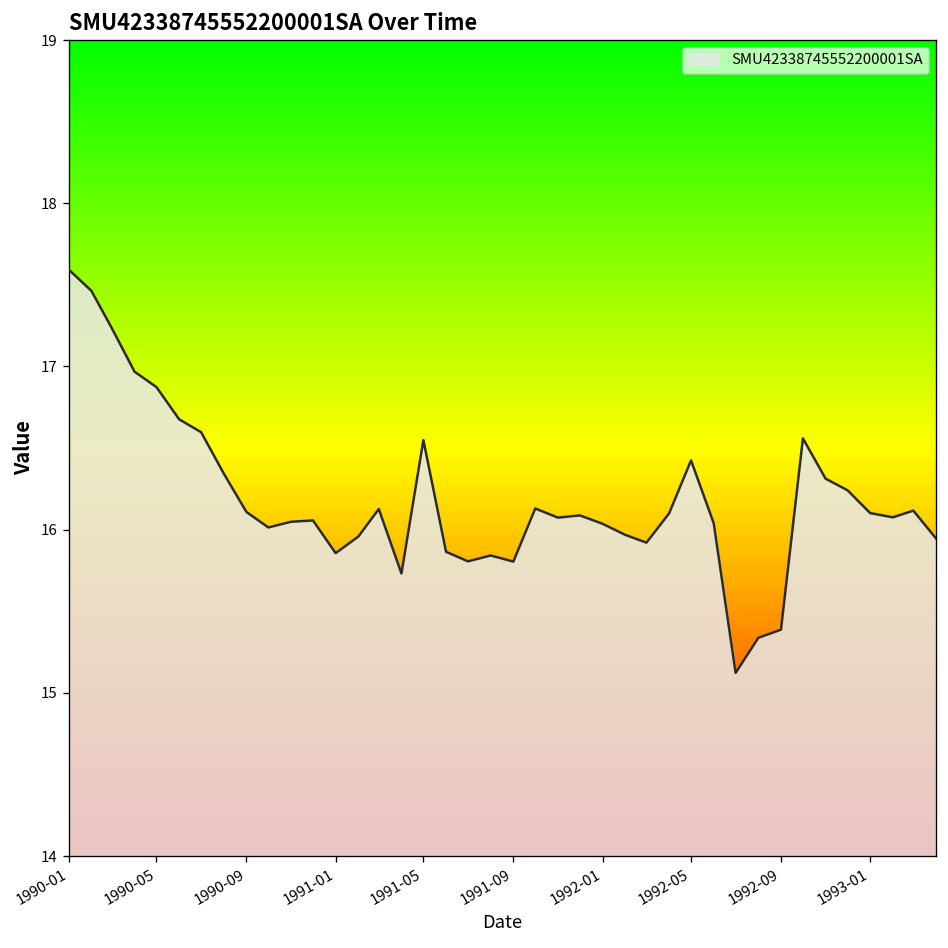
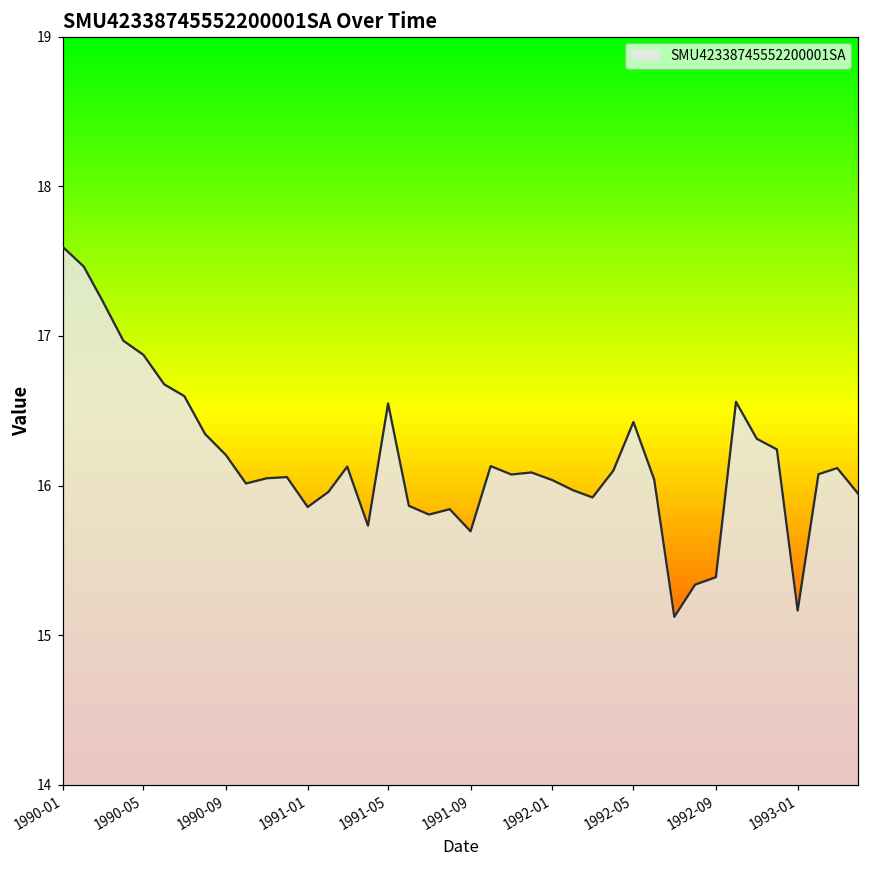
  {
    "1990-01": 17.59,
    "1990-05": 16.87,
-   "1990-09": 16.11,
+   "1990-09": 16.20,
    "1991-01": 15.86,
    "1991-05": 16.55,
-   "1991-09": 15.80,
+   "1991-09": 15.69,
    "1992-01": 16.04,
    "1992-05": 16.42,
    "1992-09": 15.39,
-   "1993-01": 16.10
+   "1993-01": 15.16
  }
